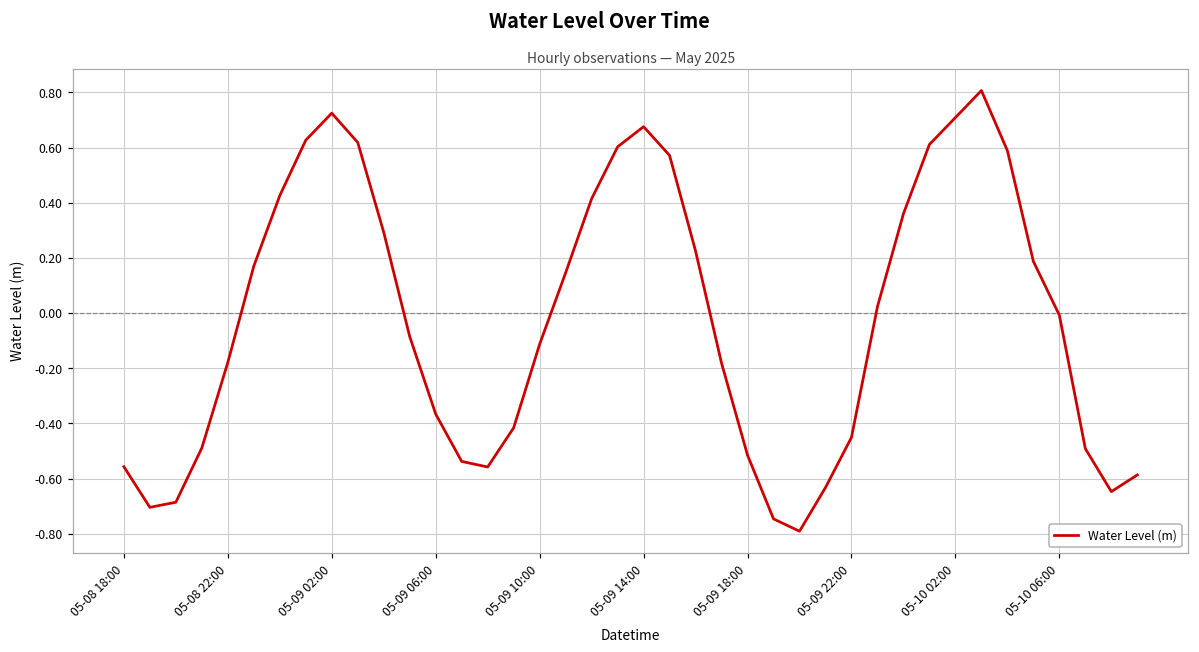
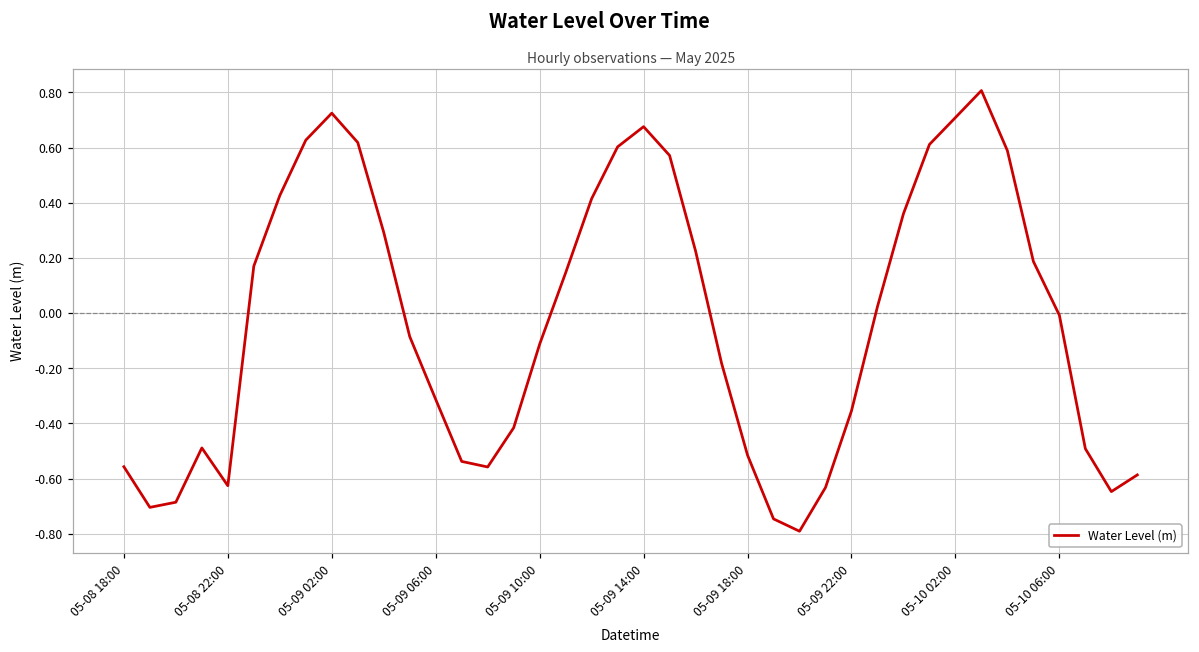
  {
    "05-08 18:00": -0.56,
-   "05-08 22:00": -0.18,
+   "05-08 22:00": -0.63,
    "05-09 02:00": 0.73,
-   "05-09 06:00": -0.37,
+   "05-09 06:00": -0.31,
    "05-09 10:00": -0.11,
    "05-09 14:00": 0.68,
    "05-09 18:00": -0.51,
-   "05-09 22:00": -0.45,
+   "05-09 22:00": -0.35,
    "05-10 02:00": 0.71,
    "05-10 06:00": -0.01
  }
